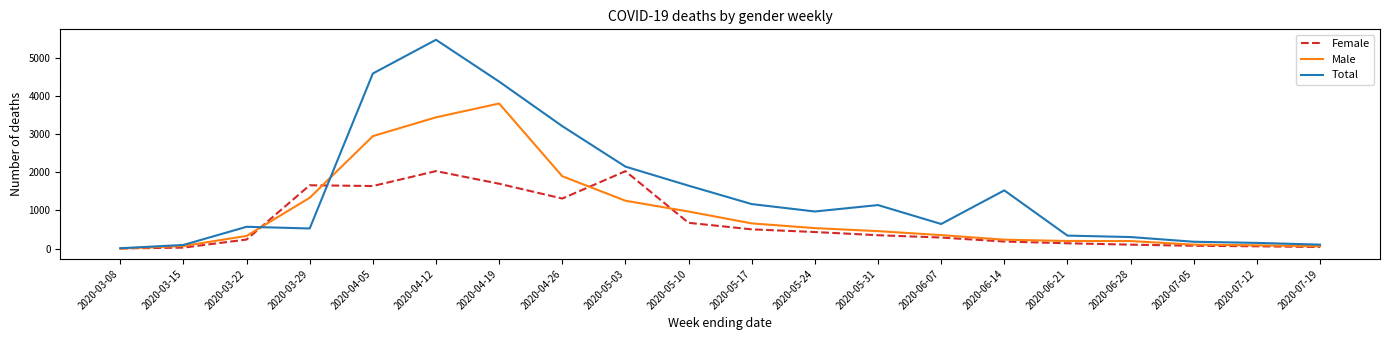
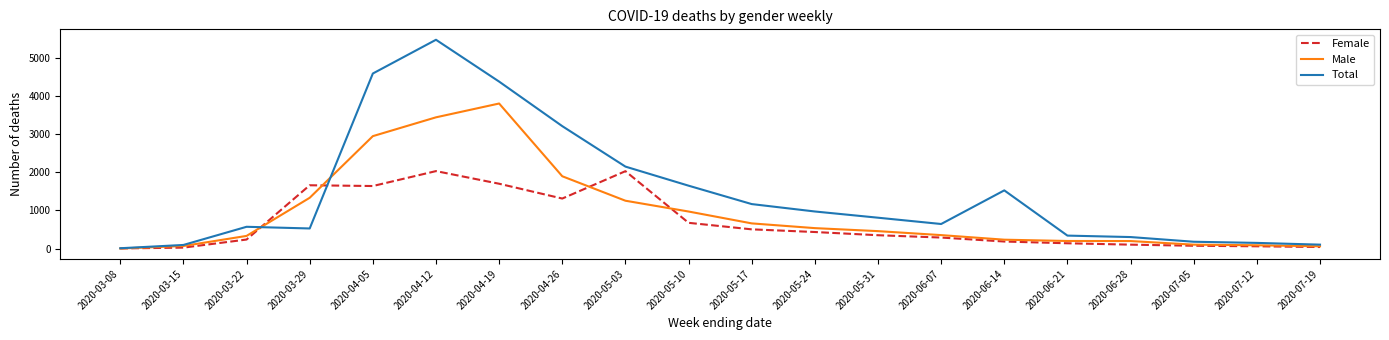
  {
    "Female": {
      "2020-03-22": 200,
      "2020-03-29": 1700,
      "2020-04-05": 1600,
      "2020-04-12": 2000,
      "2020-04-19": 1700,
      "2020-04-26": 1300,
      "2020-05-03": 2000,
      "2020-05-10": 700,
      "2020-05-17": 500,
      "2020-05-24": 400,
      "2020-05-31": 400,
      "2020-06-28": 100
    },
    "Male": {
      "2020-03-22": 300,
      "2020-03-29": 1300,
      "2020-04-05": 2900,
      "2020-04-12": 3400,
      "2020-04-19": 3800,
      "2020-04-26": 1900,
      "2020-05-03": 1300,
      "2020-05-10": 1000,
      "2020-05-17": 700,
      "2020-05-24": 500,
      "2020-05-31": 500,
      "2020-06-28": 200
    },
    "Total": {
      "2020-03-22": 600,
      "2020-03-29": 500,
      "2020-04-05": 4600,
      "2020-04-12": 5500,
      "2020-04-19": 4400,
      "2020-04-26": 3200,
      "2020-05-03": 2200,
      "2020-05-10": 1700,
      "2020-05-17": 1200,
      "2020-05-24": 1000,
-     "2020-05-31": 1100,
+     "2020-05-31": 800,
      "2020-06-07": 600,
      "2020-06-14": 1500,
      "2020-06-21": 300,
      "2020-06-28": 300,
      "2020-07-05": 200
    }
  }
